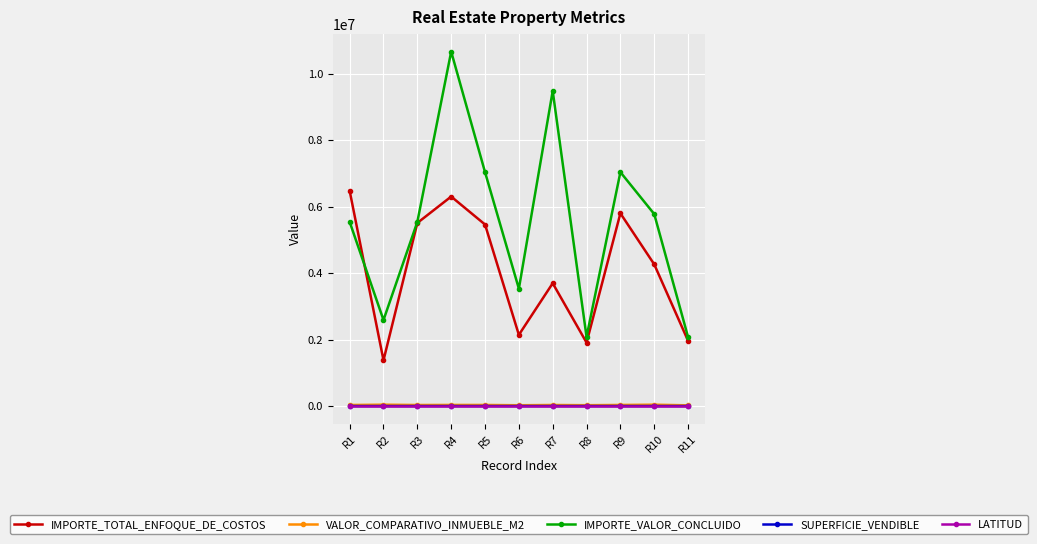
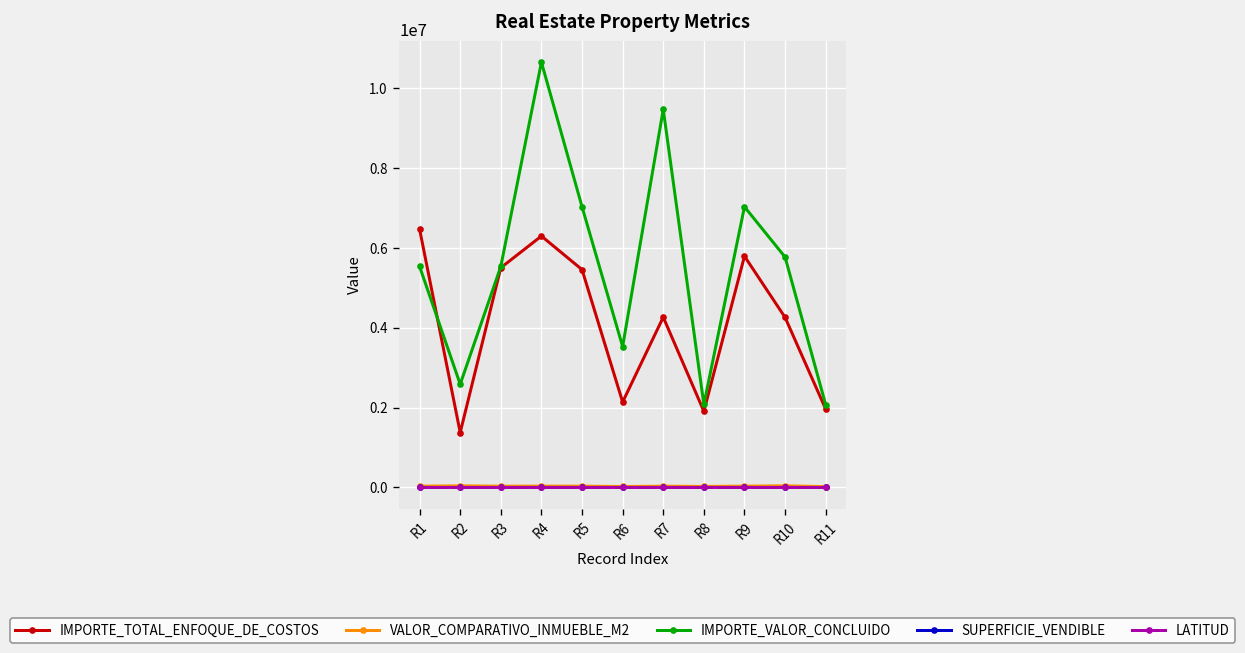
  {
    "IMPORTE_TOTAL_ENFOQUE_DE_COSTOS": {
      "R1": 6500000,
      "R2": 1400000,
      "R4": 6300000,
      "R5": 5500000,
      "R6": 2100000,
-     "R7": 3700000,
+     "R7": 4300000,
      "R8": 1900000,
      "R9": 5800000,
      "R10": 4300000,
      "R11": 2000000
    },
    "IMPORTE_VALOR_CONCLUIDO": {
      "R1": 5500000,
      "R2": 2600000,
      "R4": 10700000,
      "R5": 7000000,
      "R6": 3500000,
      "R7": 9500000,
      "R8": 2100000,
      "R9": 7000000,
      "R10": 5800000,
      "R11": 2100000
    }
  }
